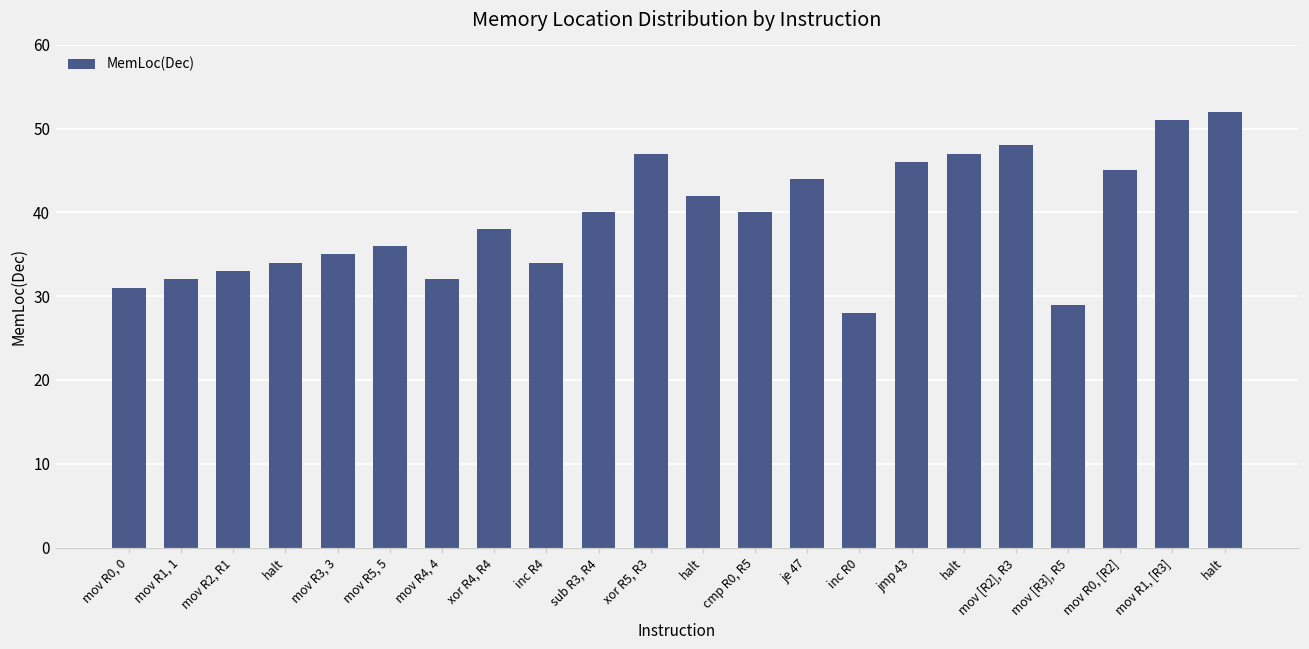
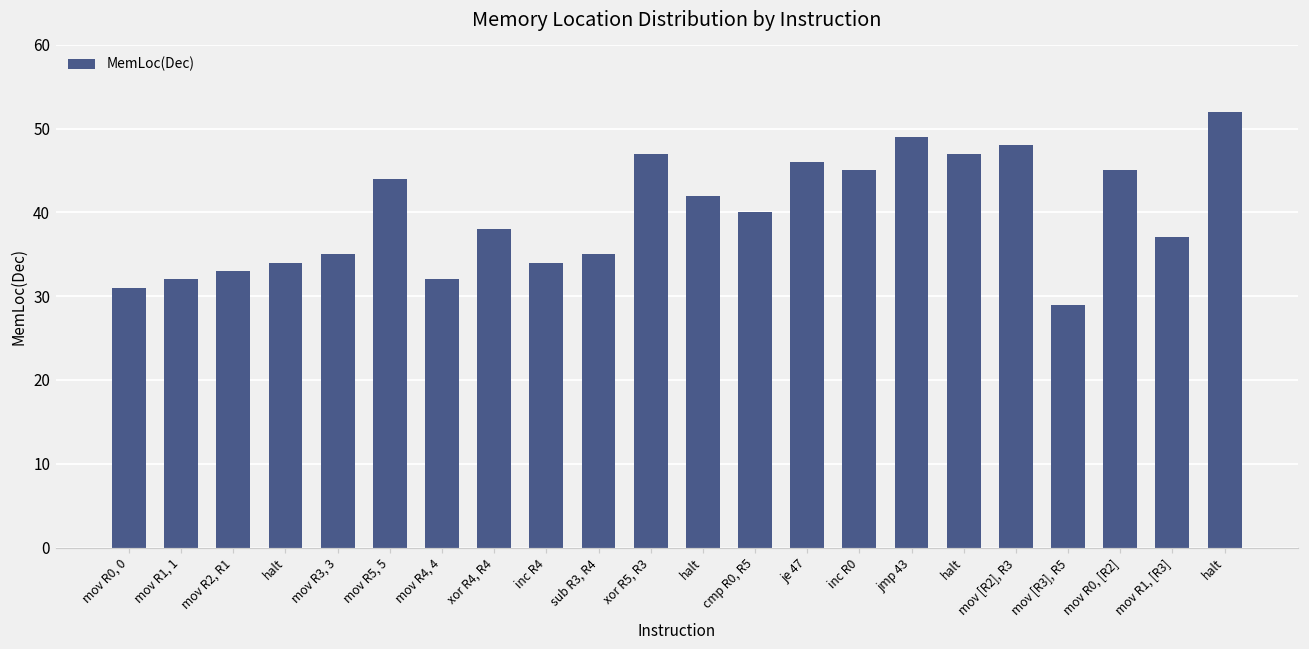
  {
    "mov R0, 0": 31,
    "mov R1, 1": 32,
    "mov R2, R1": 33,
    "mov R3, 3": 35,
-   "mov R5, 5": 36,
+   "mov R5, 5": 44,
    "mov R4, 4": 32,
    "xor R4, R4": 38,
    "inc R4": 34,
-   "sub R3, R4": 40,
+   "sub R3, R4": 35,
    "xor R5, R3": 47,
    "cmp R0, R5": 40,
-   "je 47": 44,
-   "inc R0": 28,
-   "jmp 43": 46,
+   "je 47": 46,
+   "inc R0": 45,
+   "jmp 43": 49,
    "mov [R2], R3": 48,
    "mov [R3], R5": 29,
    "mov R0, [R2]": 45,
-   "mov R1, [R3]": 51
+   "mov R1, [R3]": 37
  }
